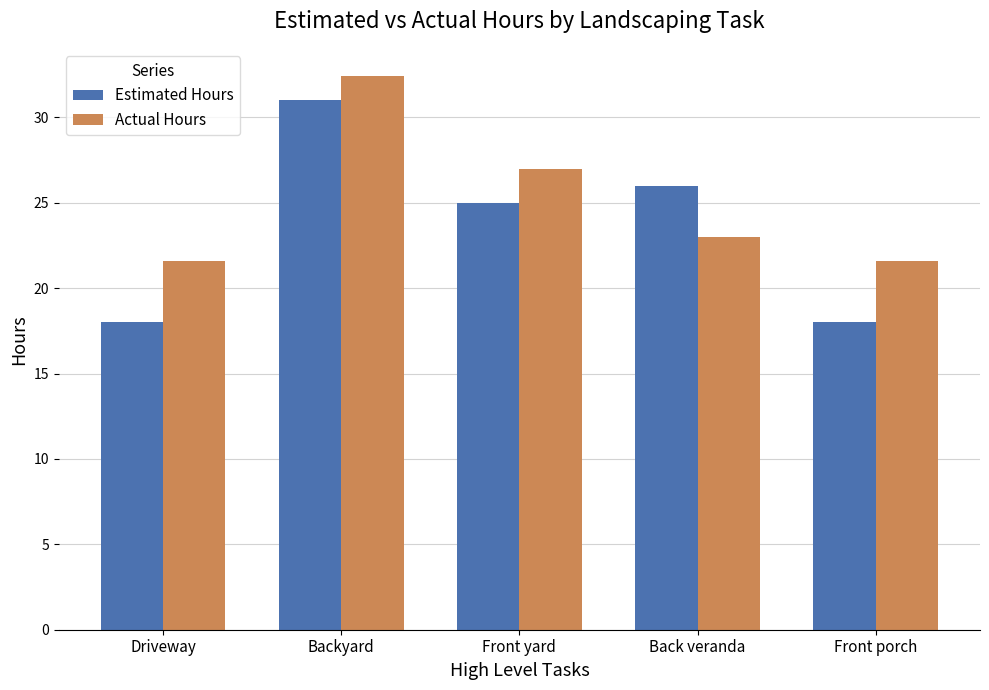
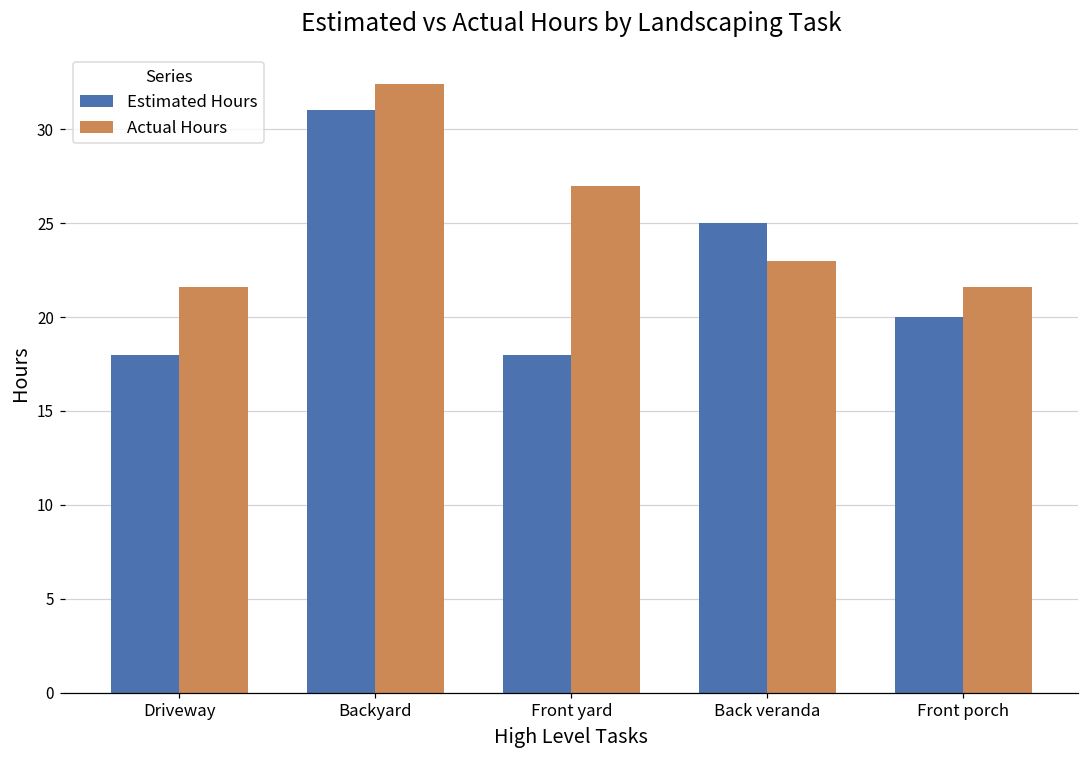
  {
    "Estimated Hours": {
      "Driveway": 18,
      "Backyard": 31,
-     "Front yard": 25,
-     "Back veranda": 26,
-     "Front porch": 18
+     "Front yard": 18,
+     "Back veranda": 25,
+     "Front porch": 20
    },
    "Actual Hours": {
      "Driveway": 21.6,
      "Backyard": 32.4,
      "Front yard": 27,
      "Back veranda": 23,
      "Front porch": 21.6
    }
  }
